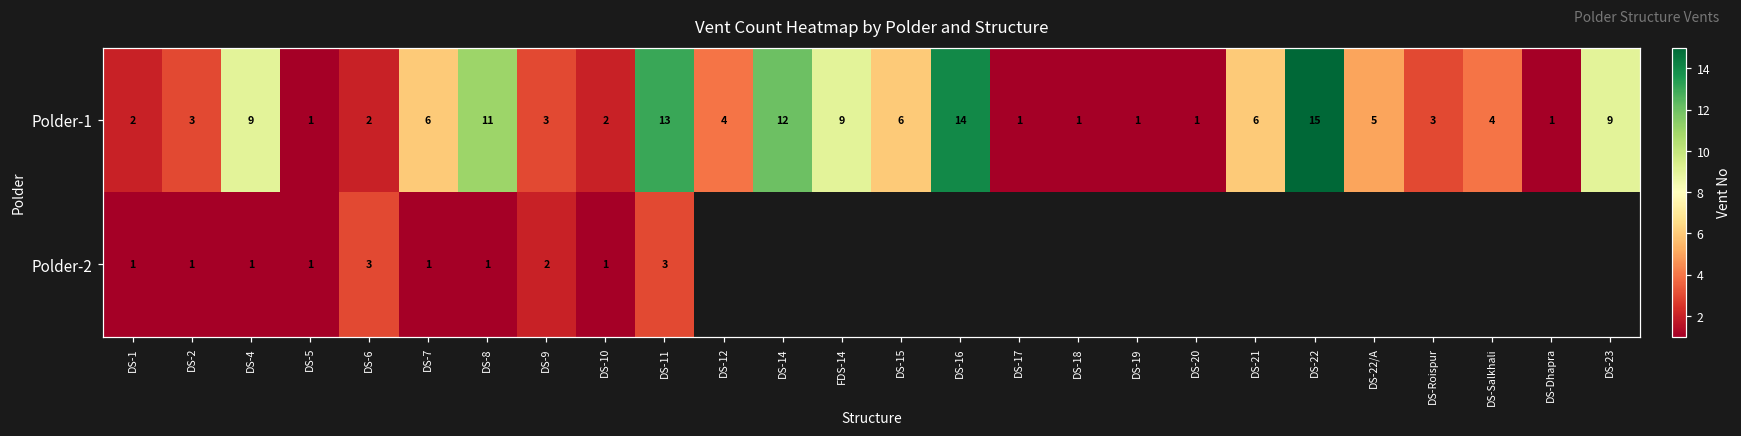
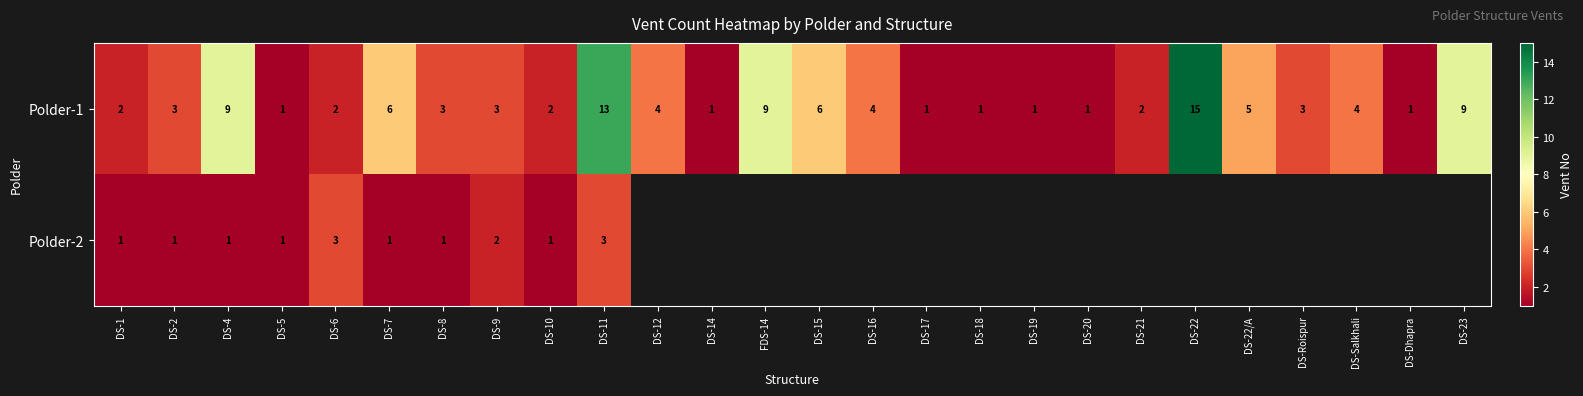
  {
    "Polder-1": {
      "DS-1": 2,
      "DS-2": 3,
      "DS-4": 9,
      "DS-5": 1,
      "DS-6": 2,
      "DS-7": 6,
-     "DS-8": 11,
+     "DS-8": 3,
      "DS-9": 3,
      "DS-10": 2,
      "DS-11": 13,
      "DS-12": 4,
-     "DS-14": 12,
+     "DS-14": 1,
      "FDS-14": 9,
      "DS-15": 6,
-     "DS-16": 14,
+     "DS-16": 4,
      "DS-17": 1,
      "DS-18": 1,
      "DS-19": 1,
      "DS-20": 1,
-     "DS-21": 6,
+     "DS-21": 2,
      "DS-22": 15,
      "DS-22/A": 5,
      "DS-Roispur": 3,
      "DS-Salkhali": 4,
      "DS-Dhapra": 1,
      "DS-23": 9
    },
    "Polder-2": {
      "DS-1": 1,
      "DS-2": 1,
      "DS-4": 1,
      "DS-5": 1,
      "DS-6": 3,
      "DS-7": 1,
      "DS-8": 1,
      "DS-9": 2,
      "DS-10": 1,
      "DS-11": 3
    }
  }
